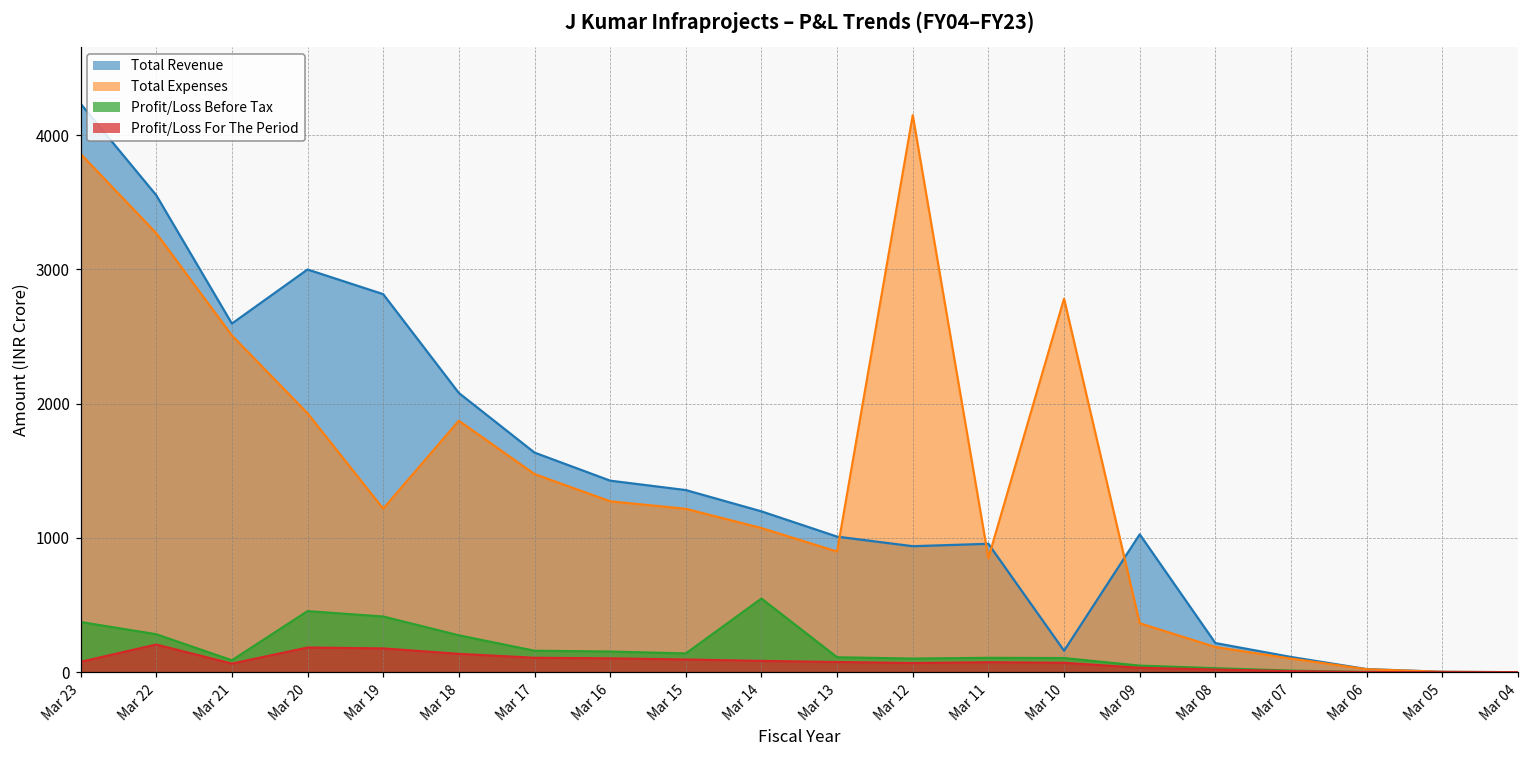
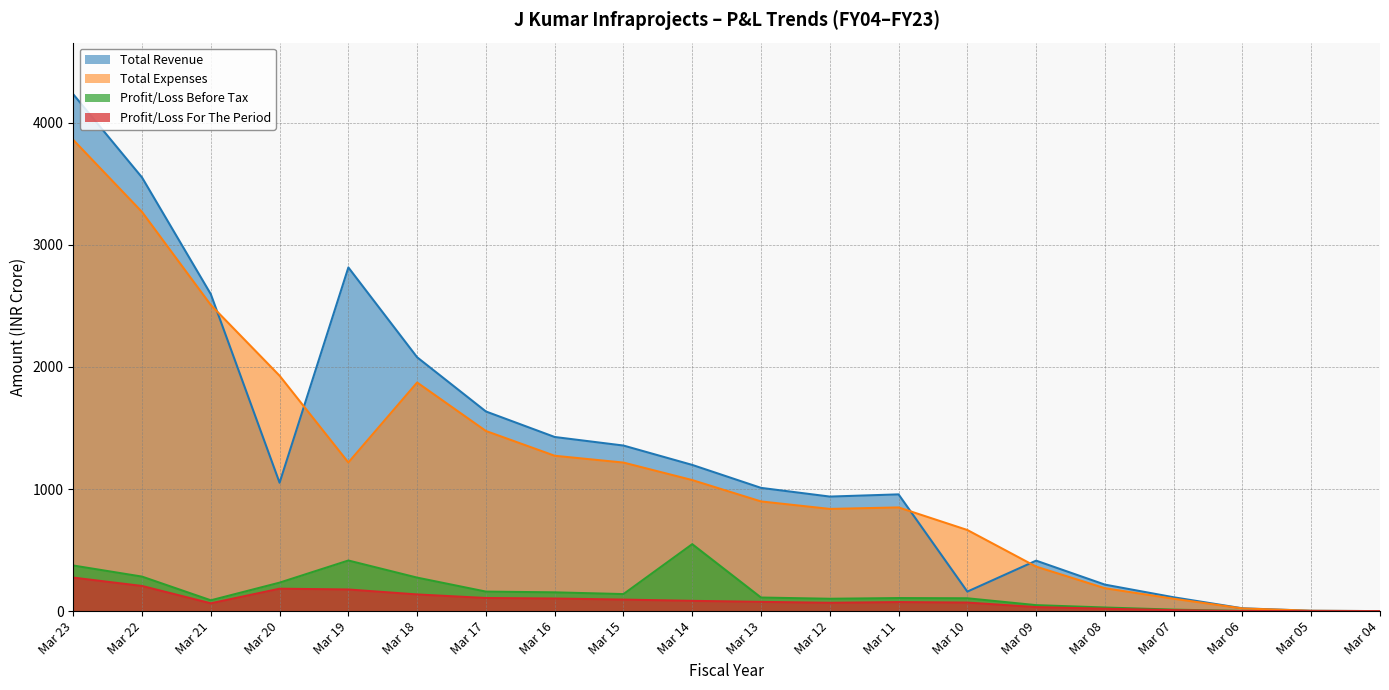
  {
    "Total Revenue": {
      "Mar 23": 4230,
      "Mar 22": 3550,
      "Mar 21": 2600,
-     "Mar 20": 3000,
+     "Mar 20": 1050,
      "Mar 19": 2820,
      "Mar 18": 2080,
      "Mar 17": 1640,
      "Mar 16": 1430,
      "Mar 15": 1360,
      "Mar 14": 1200,
      "Mar 13": 1010,
      "Mar 12": 940,
      "Mar 11": 960,
      "Mar 10": 160,
-     "Mar 09": 1030,
+     "Mar 09": 410,
      "Mar 08": 220
    },
    "Total Expenses": {
      "Mar 23": 3860,
      "Mar 22": 3270,
      "Mar 21": 2510,
      "Mar 20": 1930,
      "Mar 19": 1220,
      "Mar 18": 1870,
      "Mar 17": 1480,
      "Mar 16": 1270,
      "Mar 15": 1220,
      "Mar 14": 1070,
      "Mar 13": 900,
-     "Mar 12": 4150,
+     "Mar 12": 840,
      "Mar 11": 850,
-     "Mar 10": 2780,
+     "Mar 10": 660,
      "Mar 09": 360,
      "Mar 08": 190
    },
    "Profit/Loss Before Tax": {
      "Mar 23": 370,
      "Mar 22": 280,
      "Mar 21": 90,
-     "Mar 20": 450,
+     "Mar 20": 230,
      "Mar 19": 410,
      "Mar 18": 270,
      "Mar 17": 160,
      "Mar 16": 150,
      "Mar 15": 140,
      "Mar 14": 550,
      "Mar 13": 110,
      "Mar 12": 100,
      "Mar 11": 110,
      "Mar 10": 110
    },
    "Profit/Loss For The Period": {
-     "Mar 23": 80,
+     "Mar 23": 270,
      "Mar 22": 210,
      "Mar 21": 60,
      "Mar 20": 180,
      "Mar 19": 180,
      "Mar 18": 140,
      "Mar 17": 110,
      "Mar 16": 100,
      "Mar 15": 90,
      "Mar 14": 80,
      "Mar 13": 80,
      "Mar 12": 70,
      "Mar 11": 70,
      "Mar 10": 70
    }
  }
